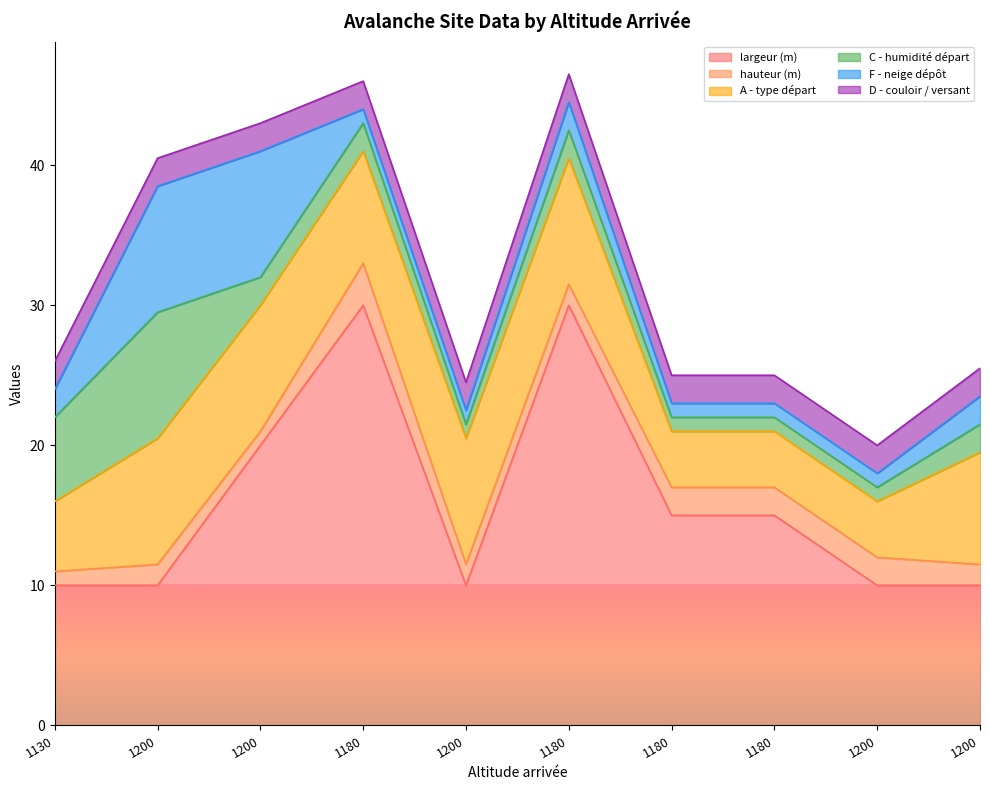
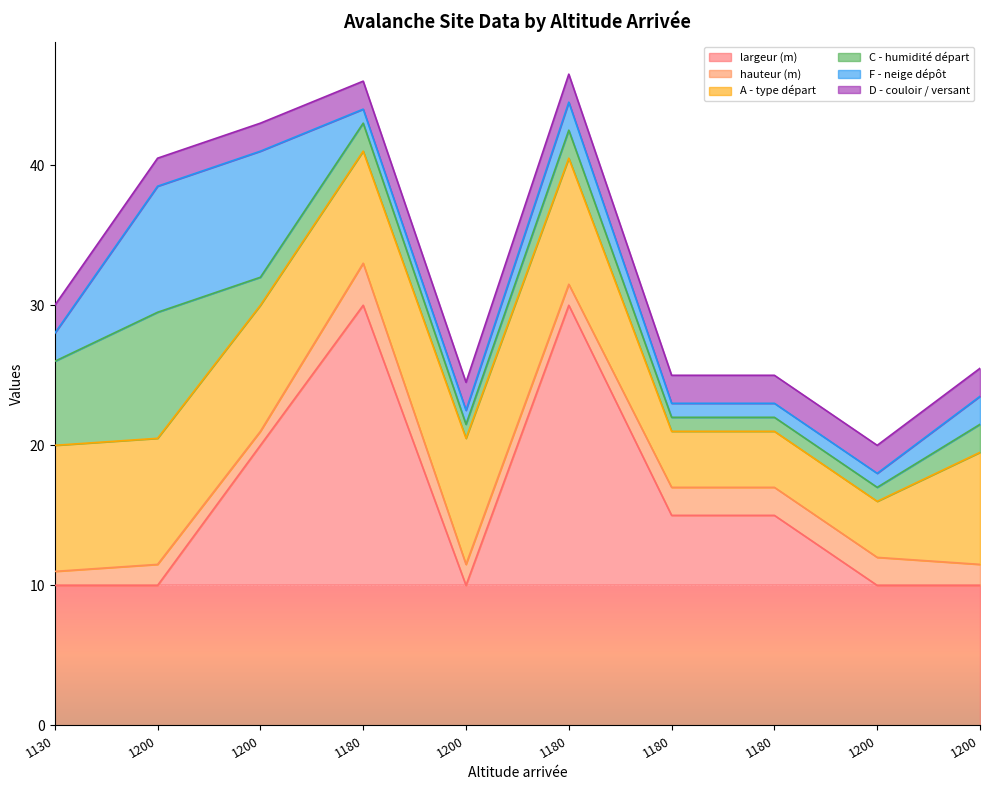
  {
    "A - type départ": {
-     "1130": 5
+     "1130": 9
    },
    "C - humidité départ": {
      "1130": 6
    },
    "F - neige dépôt": {
      "1130": 2
    },
    "D - couloir / versant": {
      "1130": 2
    }
  }
